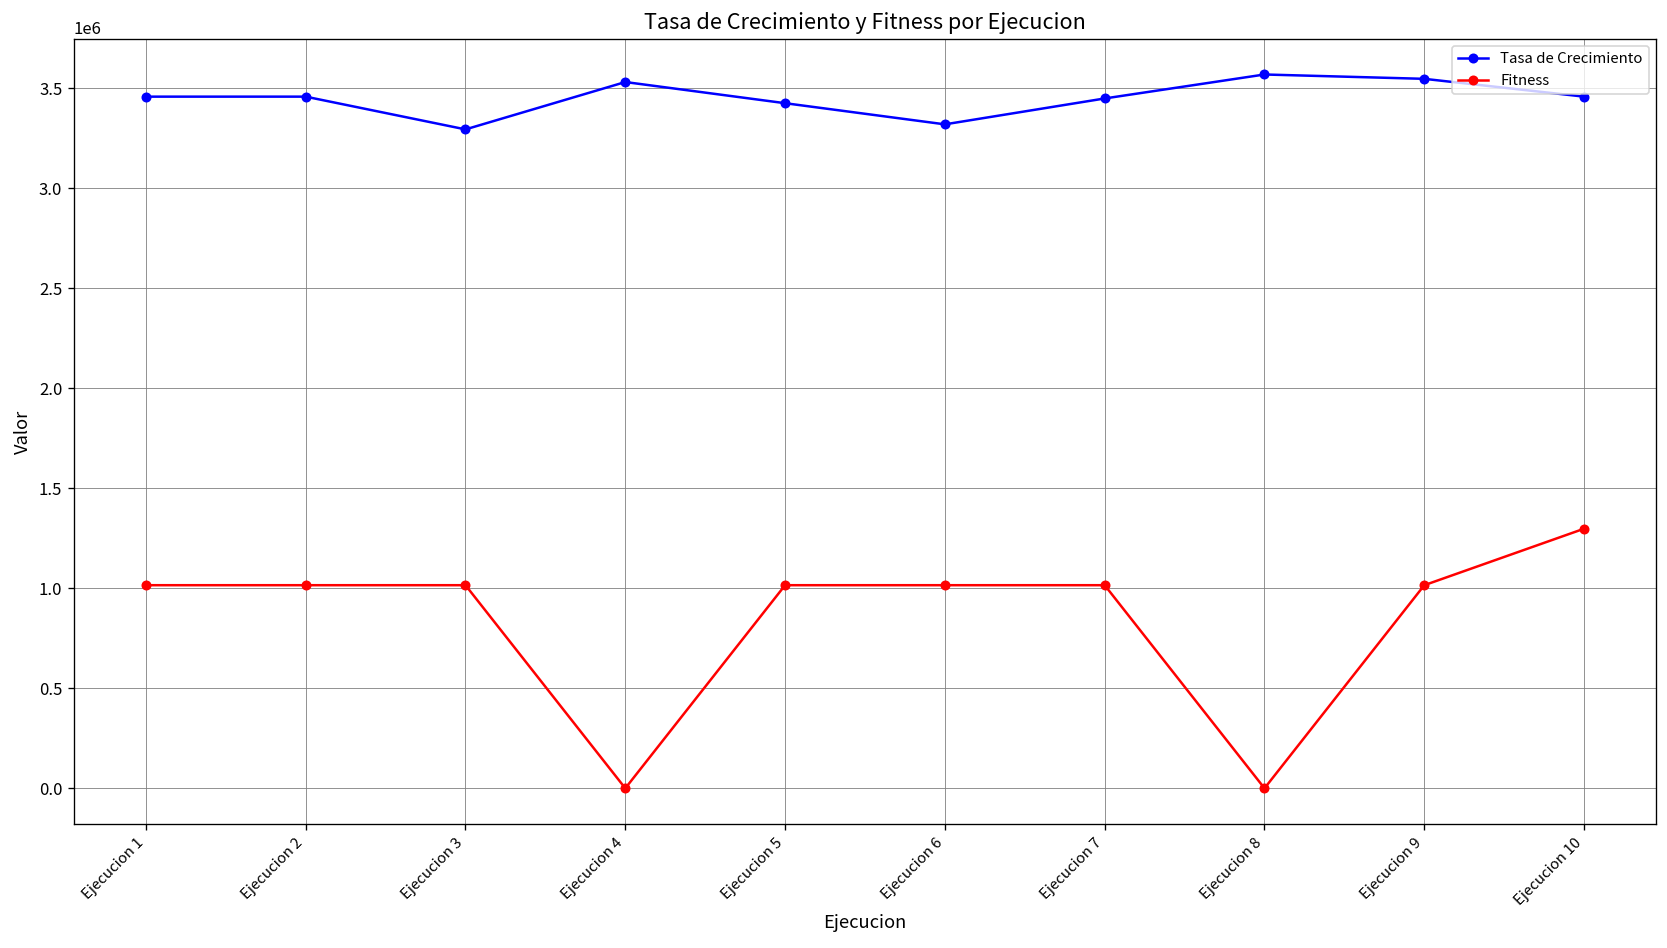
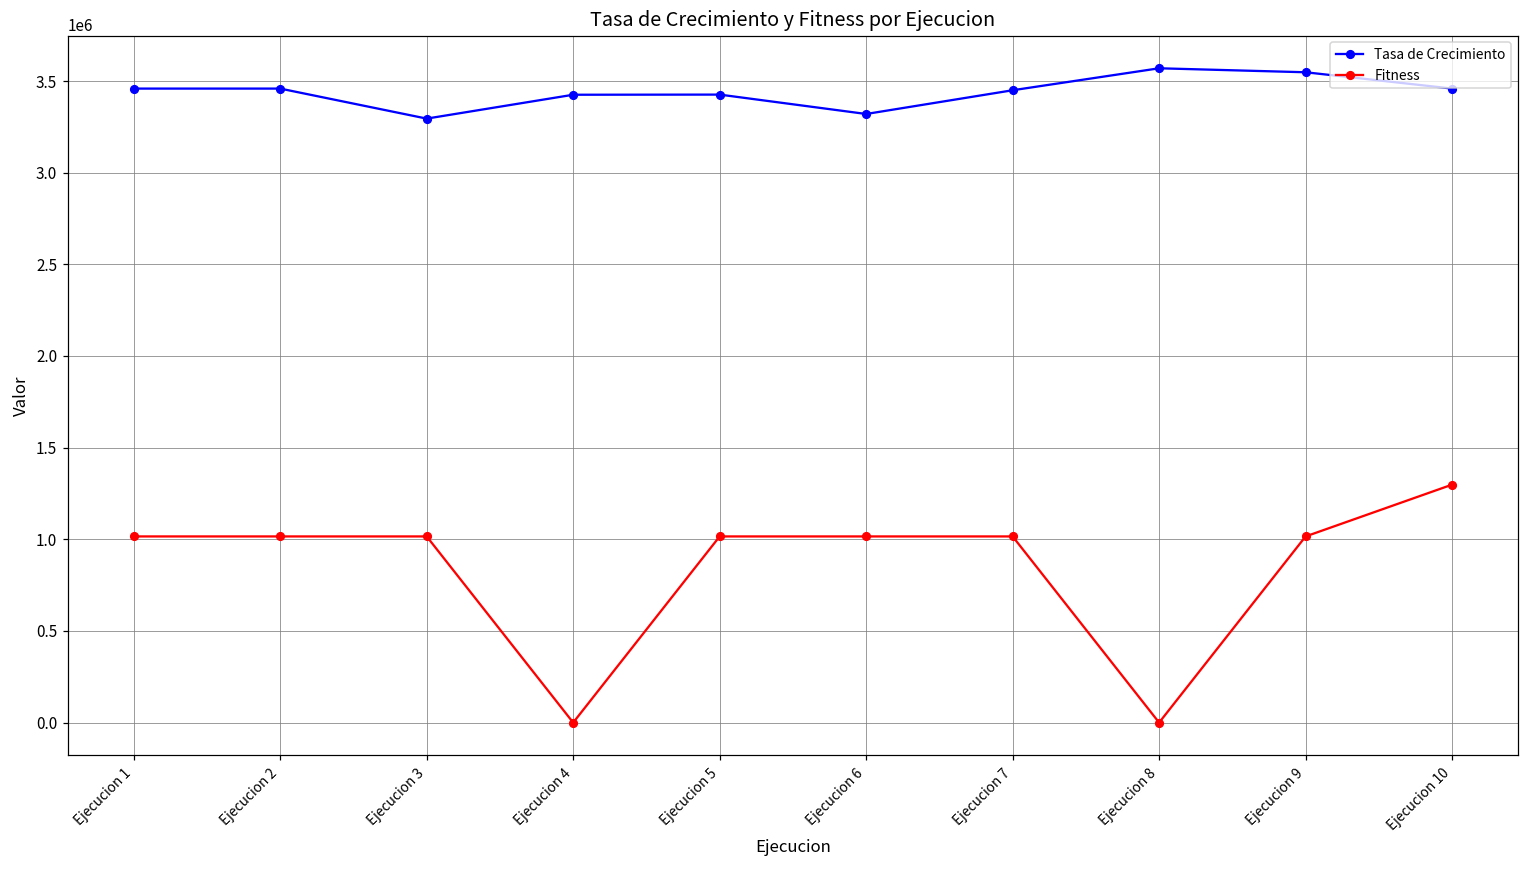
  {
    "Tasa de Crecimiento": {
      "Ejecucion 1": 3460000,
      "Ejecucion 2": 3460000,
      "Ejecucion 3": 3300000,
-     "Ejecucion 4": 3530000,
+     "Ejecucion 4": 3430000,
      "Ejecucion 5": 3430000,
      "Ejecucion 6": 3320000,
      "Ejecucion 7": 3450000,
      "Ejecucion 8": 3570000,
      "Ejecucion 9": 3550000
    },
    "Fitness": {
      "Ejecucion 1": 1020000,
      "Ejecucion 2": 1020000,
      "Ejecucion 3": 1020000,
      "Ejecucion 4": 0,
      "Ejecucion 5": 1020000,
      "Ejecucion 6": 1020000,
      "Ejecucion 7": 1020000,
      "Ejecucion 8": 0,
      "Ejecucion 9": 1020000,
      "Ejecucion 10": 1300000
    }
  }
